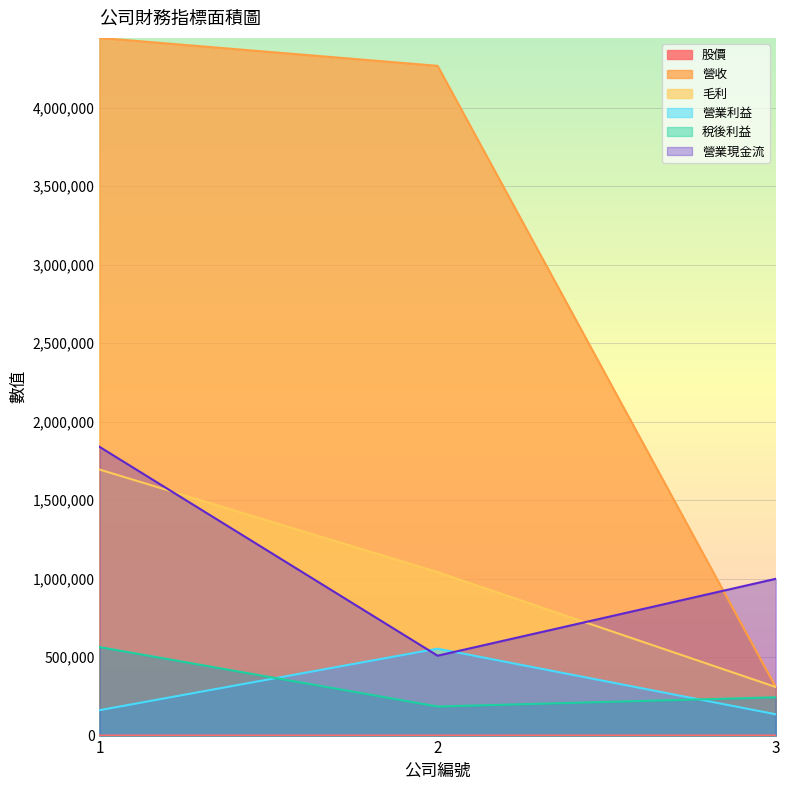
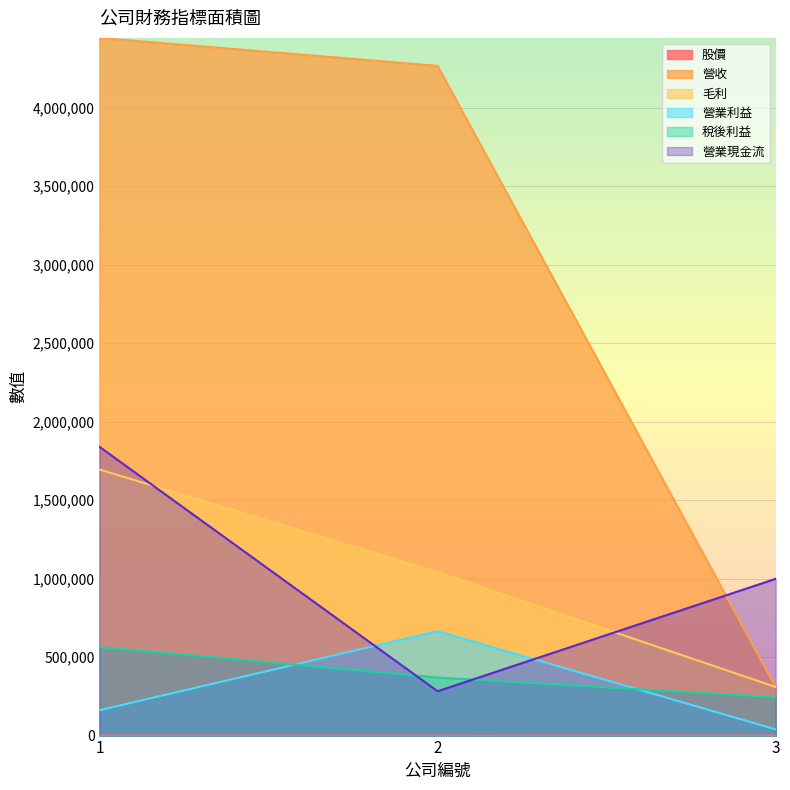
  {
    "股價": {
      "1": "0",
      "2": "0",
      "3": "0"
    },
    "營業利益": {
      "1": "160,000",
-     "2": "550,000",
-     "3": "140,000"
+     "2": "660,000",
+     "3": "40,000"
    },
    "稅後利益": {
      "1": "560,000",
-     "2": "190,000",
+     "2": "370,000",
      "3": "240,000"
    },
    "營業現金流": {
      "1": "1,840,000",
-     "2": "510,000",
+     "2": "280,000",
      "3": "1,000,000"
    }
  }
